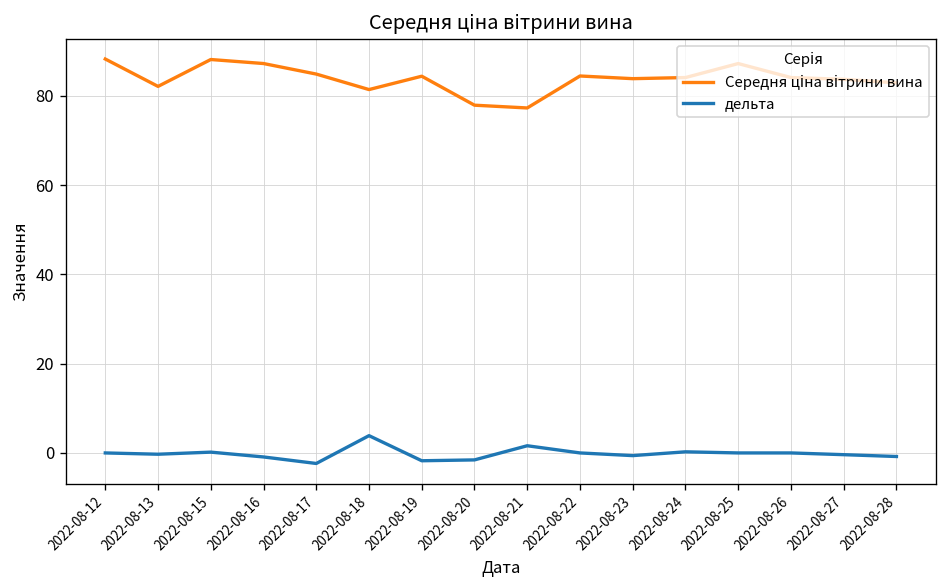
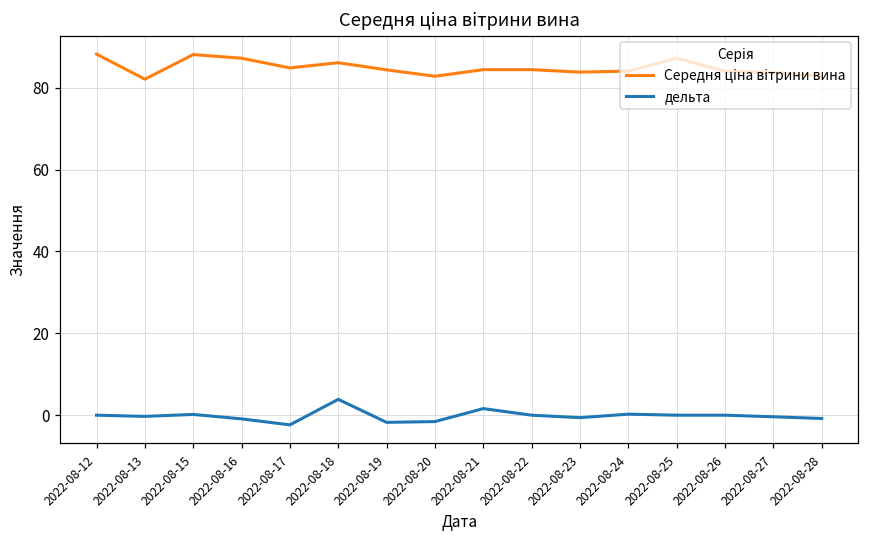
  {
    "Середня ціна вітрини вина": {
      "2022-08-12": 88,
      "2022-08-13": 82,
      "2022-08-15": 88,
      "2022-08-16": 87,
      "2022-08-17": 85,
-     "2022-08-18": 81,
+     "2022-08-18": 86,
      "2022-08-19": 84,
-     "2022-08-20": 78,
-     "2022-08-21": 77,
+     "2022-08-20": 83,
+     "2022-08-21": 84,
      "2022-08-22": 84,
      "2022-08-23": 84
    },
    "дельта": {
      "2022-08-12": 0,
      "2022-08-13": 0,
      "2022-08-15": 0,
      "2022-08-16": -1,
      "2022-08-17": -2,
      "2022-08-18": 4,
      "2022-08-19": -2,
      "2022-08-20": -2,
      "2022-08-21": 2,
      "2022-08-22": 0,
      "2022-08-23": -1,
      "2022-08-24": 0,
      "2022-08-25": 0,
      "2022-08-26": 0,
      "2022-08-27": 0,
      "2022-08-28": -1
    }
  }
